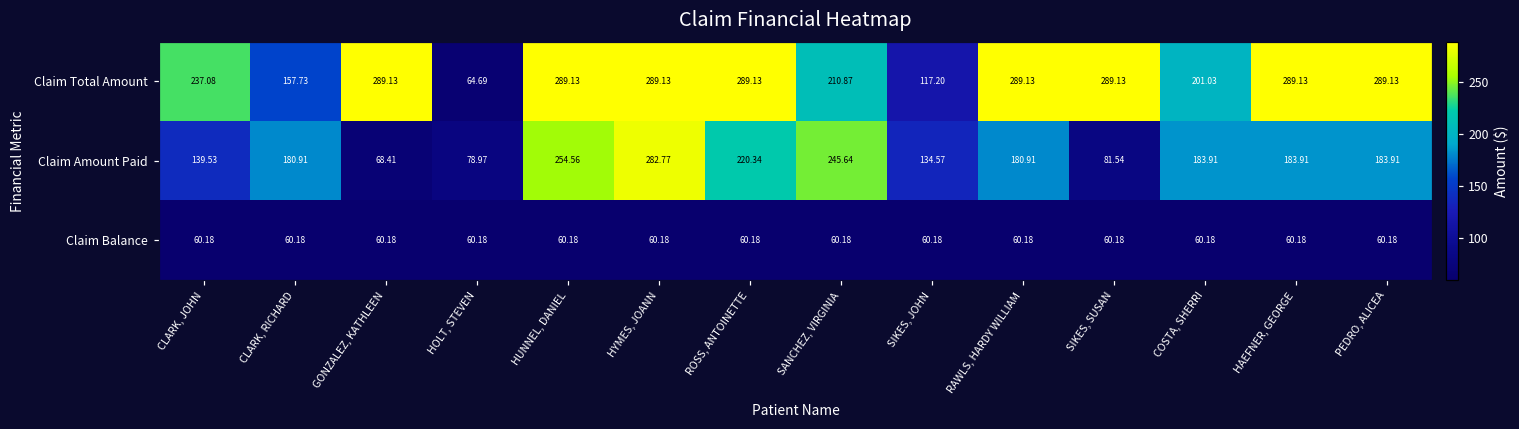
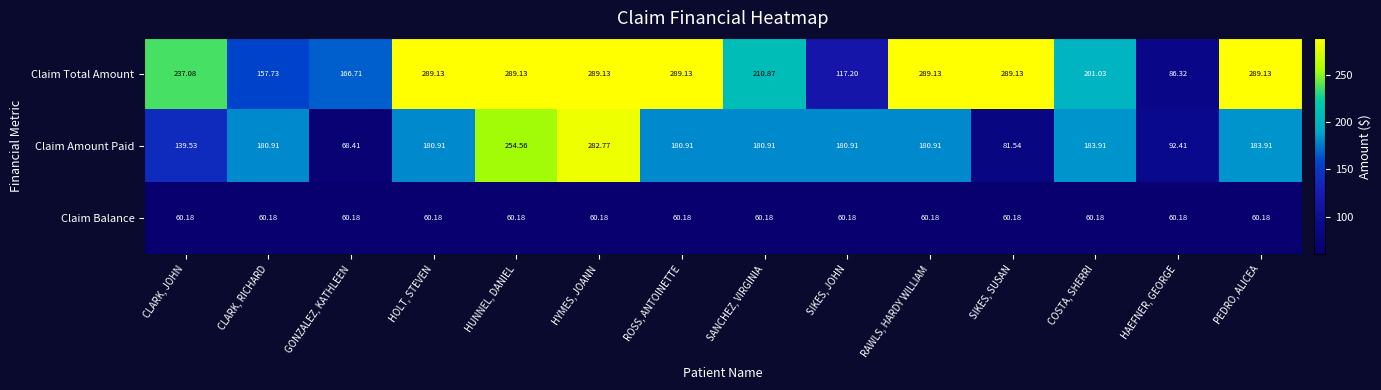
  {
    "Claim Total Amount": {
      "CLARK, JOHN": 237.08,
      "CLARK, RICHARD": 157.73,
-     "GONZALEZ, KATHLEEN": 289.13,
-     "HOLT, STEVEN": 64.69,
+     "GONZALEZ, KATHLEEN": 166.71,
+     "HOLT, STEVEN": 289.13,
      "HUNNEL, DANIEL": 289.13,
      "HYMES, JOANN": 289.13,
      "ROSS, ANTOINETTE": 289.13,
      "SANCHEZ, VIRGINIA": 210.87,
      "SIKES, JOHN": 117.20,
      "RAWLS, HARDY WILLIAM": 289.13,
      "SIKES, SUSAN": 289.13,
      "COSTA, SHERRI": 201.03,
-     "HAEFNER, GEORGE": 289.13,
+     "HAEFNER, GEORGE": 86.32,
      "PEDRO, ALICEA": 289.13
    },
    "Claim Amount Paid": {
      "CLARK, JOHN": 139.53,
      "CLARK, RICHARD": 180.91,
      "GONZALEZ, KATHLEEN": 68.41,
-     "HOLT, STEVEN": 78.97,
+     "HOLT, STEVEN": 180.91,
      "HUNNEL, DANIEL": 254.56,
      "HYMES, JOANN": 282.77,
-     "ROSS, ANTOINETTE": 220.34,
-     "SANCHEZ, VIRGINIA": 245.64,
-     "SIKES, JOHN": 134.57,
+     "ROSS, ANTOINETTE": 180.91,
+     "SANCHEZ, VIRGINIA": 180.91,
+     "SIKES, JOHN": 180.91,
      "RAWLS, HARDY WILLIAM": 180.91,
      "SIKES, SUSAN": 81.54,
      "COSTA, SHERRI": 183.91,
-     "HAEFNER, GEORGE": 183.91,
+     "HAEFNER, GEORGE": 92.41,
      "PEDRO, ALICEA": 183.91
    },
    "Claim Balance": {
      "CLARK, JOHN": 60.18,
      "CLARK, RICHARD": 60.18,
      "GONZALEZ, KATHLEEN": 60.18,
      "HOLT, STEVEN": 60.18,
      "HUNNEL, DANIEL": 60.18,
      "HYMES, JOANN": 60.18,
      "ROSS, ANTOINETTE": 60.18,
      "SANCHEZ, VIRGINIA": 60.18,
      "SIKES, JOHN": 60.18,
      "RAWLS, HARDY WILLIAM": 60.18,
      "SIKES, SUSAN": 60.18,
      "COSTA, SHERRI": 60.18,
      "HAEFNER, GEORGE": 60.18,
      "PEDRO, ALICEA": 60.18
    }
  }
